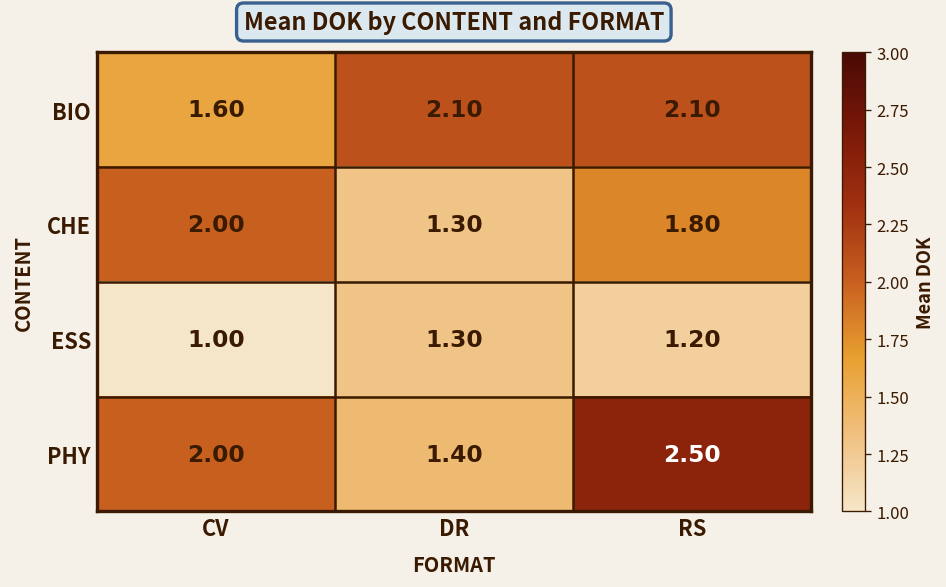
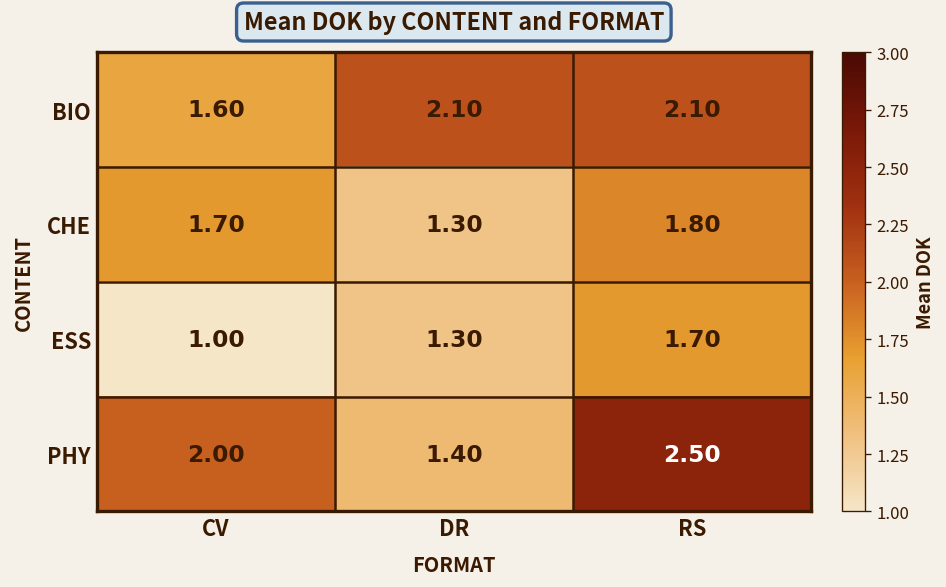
  {
    "BIO": {
      "CV": 1.60,
      "DR": 2.10,
      "RS": 2.10
    },
    "CHE": {
-     "CV": 2.00,
+     "CV": 1.70,
      "DR": 1.30,
      "RS": 1.80
    },
    "ESS": {
      "CV": 1.00,
      "DR": 1.30,
-     "RS": 1.20
+     "RS": 1.70
    },
    "PHY": {
      "CV": 2.00,
      "DR": 1.40,
      "RS": 2.50
    }
  }
